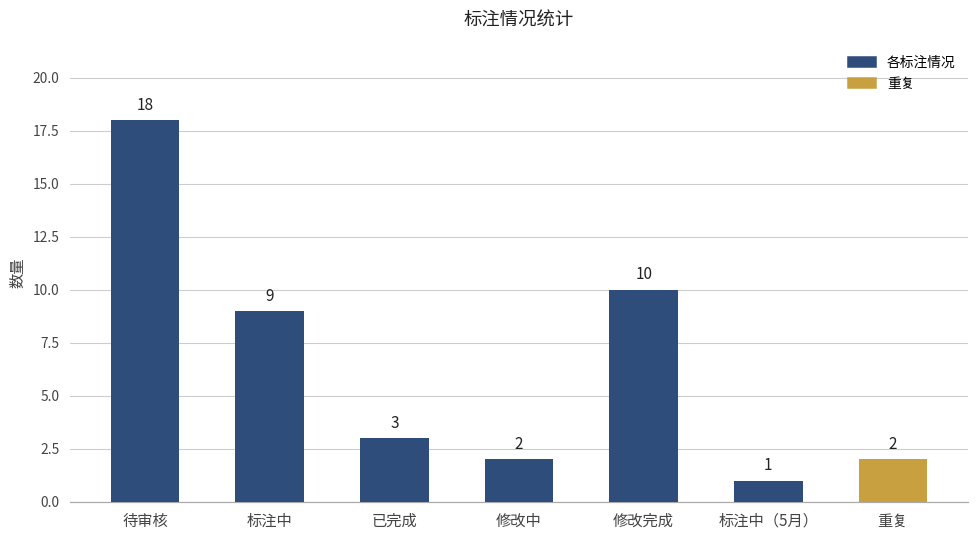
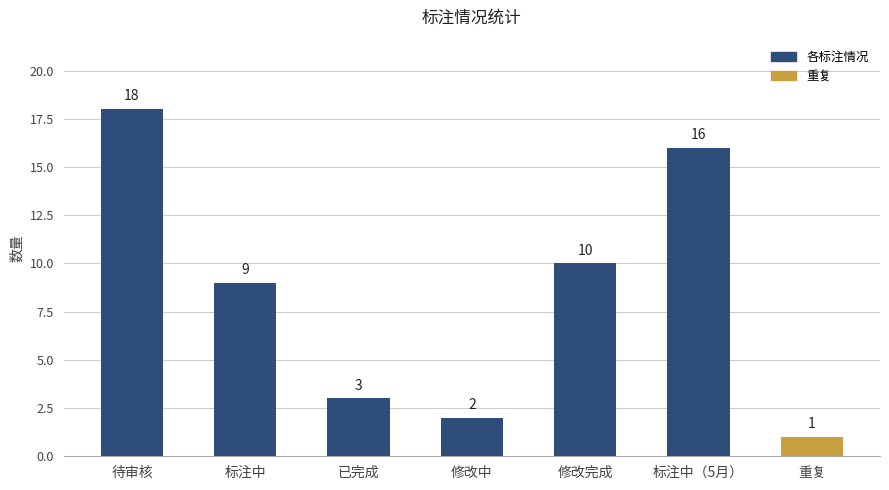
  {
    "待审核": 18,
    "标注中": 9,
    "已完成": 3,
    "修改中": 2,
    "修改完成": 10,
-   "标注中（5月）": 1,
-   "重复": 2
+   "标注中（5月）": 16,
+   "重复": 1
  }
